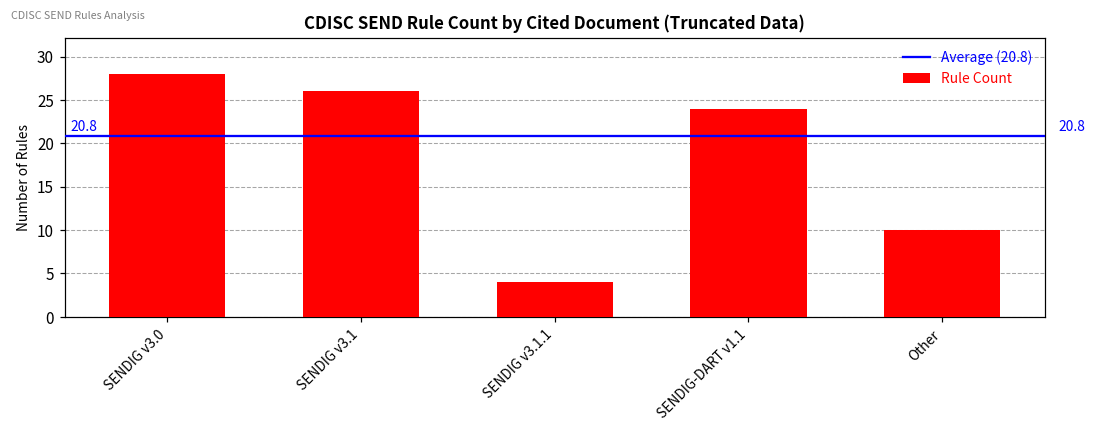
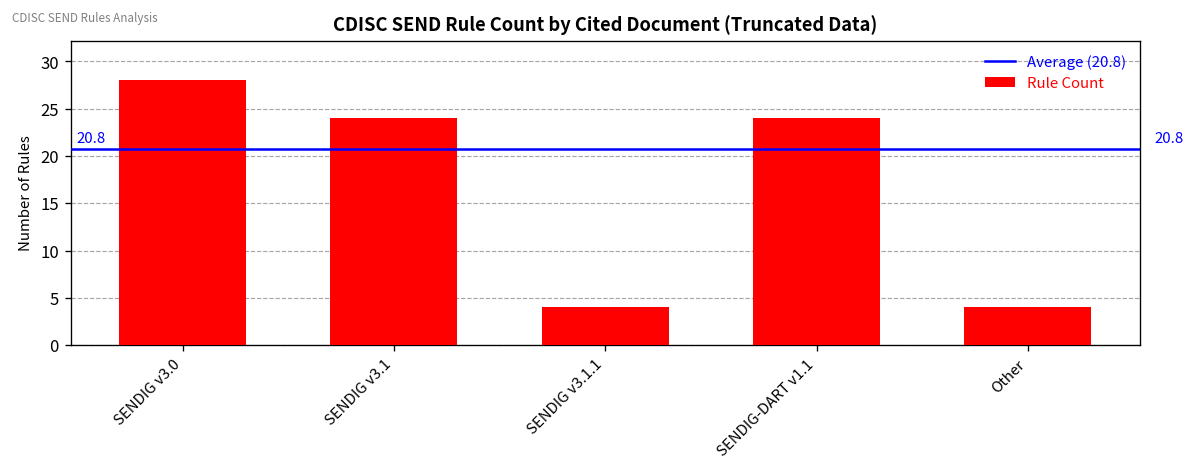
  {
    "SENDIG v3.0": 28,
-   "SENDIG v3.1": 26,
+   "SENDIG v3.1": 24,
    "SENDIG v3.1.1": 4,
    "SENDIG-DART v1.1": 24,
-   "Other": 10
+   "Other": 4
  }
